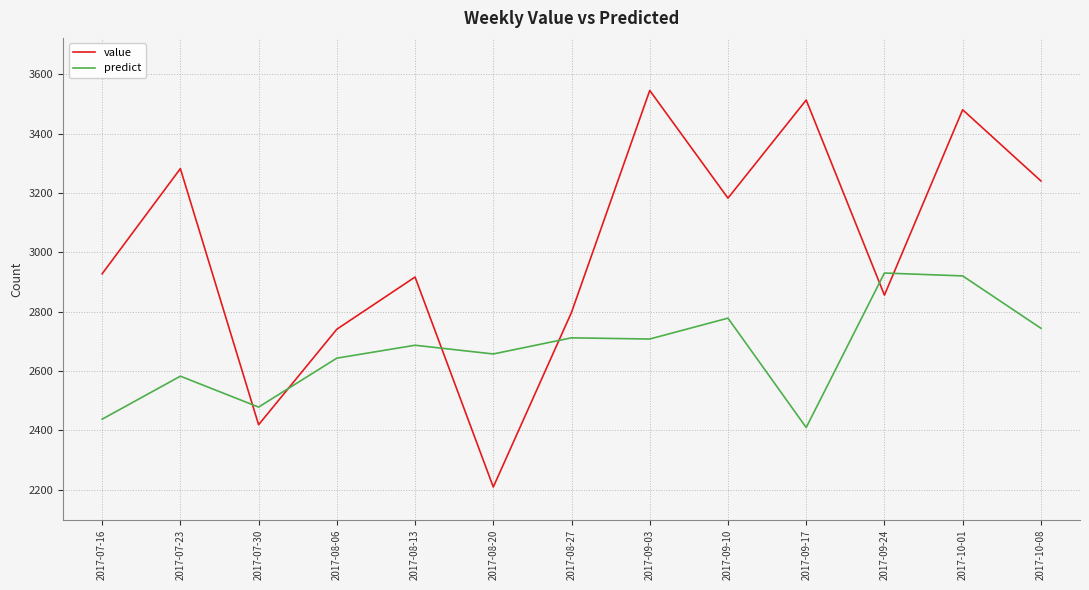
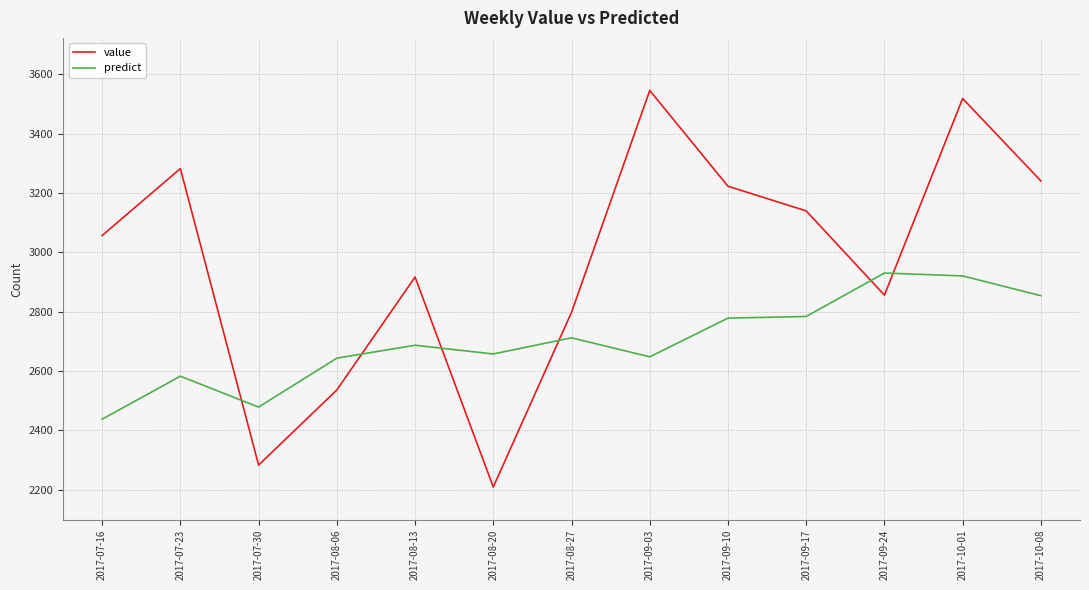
  {
    "value": {
-     "2017-07-16": 2930,
+     "2017-07-16": 3060,
      "2017-07-23": 3280,
-     "2017-07-30": 2420,
-     "2017-08-06": 2740,
+     "2017-07-30": 2280,
+     "2017-08-06": 2540,
      "2017-08-13": 2920,
      "2017-08-20": 2210,
      "2017-08-27": 2800,
      "2017-09-03": 3550,
-     "2017-09-10": 3180,
-     "2017-09-17": 3510,
+     "2017-09-10": 3220,
+     "2017-09-17": 3140,
      "2017-09-24": 2860,
-     "2017-10-01": 3480,
+     "2017-10-01": 3520,
      "2017-10-08": 3240
    },
    "predict": {
      "2017-07-16": 2440,
      "2017-07-23": 2580,
      "2017-07-30": 2480,
      "2017-08-06": 2640,
      "2017-08-13": 2690,
      "2017-08-20": 2660,
      "2017-08-27": 2710,
-     "2017-09-03": 2710,
+     "2017-09-03": 2650,
      "2017-09-10": 2780,
-     "2017-09-17": 2410,
+     "2017-09-17": 2780,
      "2017-09-24": 2930,
      "2017-10-01": 2920,
-     "2017-10-08": 2740
+     "2017-10-08": 2850
    }
  }
